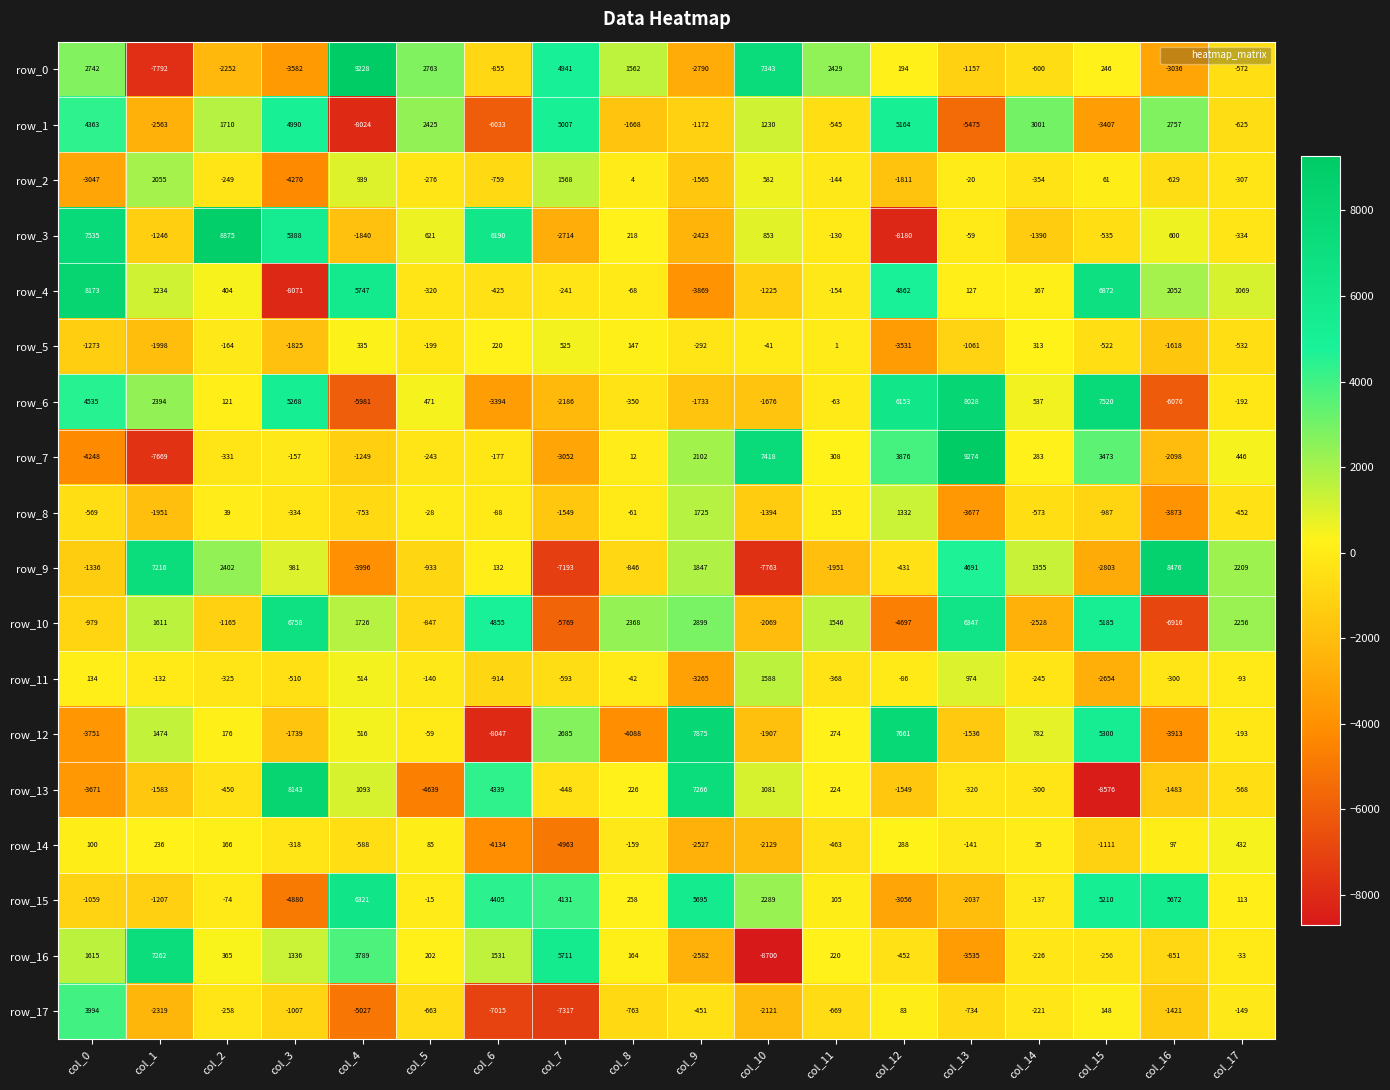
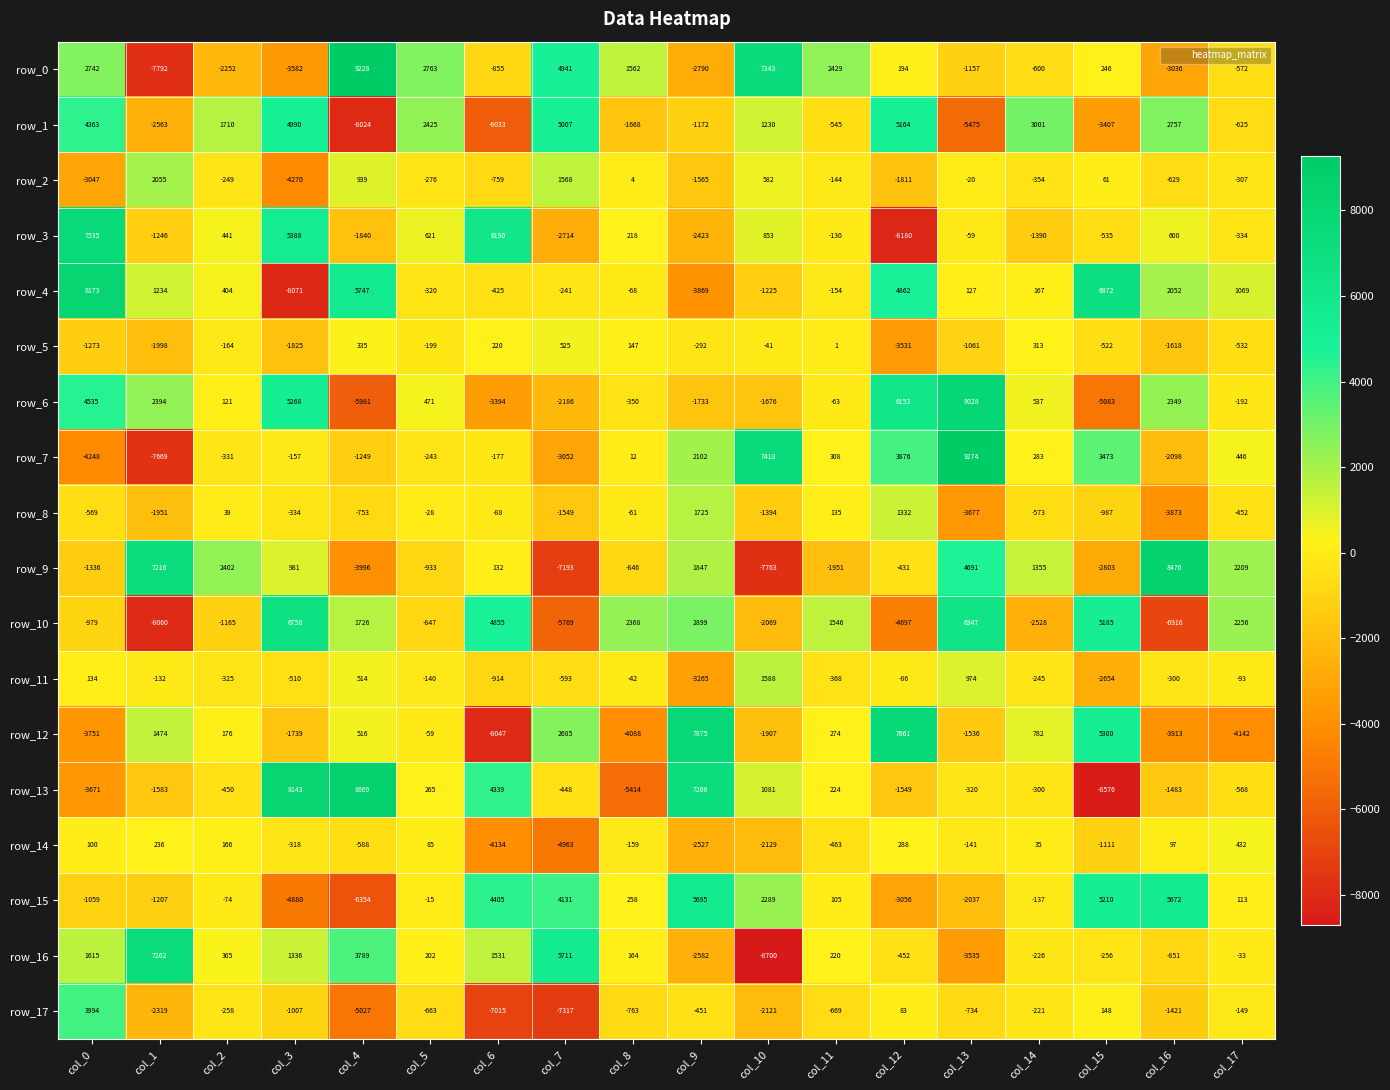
  {
    "row_3": {
      "col_0": 7535,
      "col_1": -1246,
-     "col_2": 8875,
+     "col_2": 441,
      "col_3": 5388,
      "col_4": -1840,
      "col_5": 621,
      "col_6": 6190,
      "col_7": -2714,
      "col_8": 218,
      "col_9": -2423,
      "col_10": 853,
      "col_11": -130,
      "col_12": -8180,
      "col_13": -59,
      "col_14": -1390,
      "col_15": -535,
      "col_16": 600,
      "col_17": -334
    },
    "row_6": {
      "col_0": 4535,
      "col_1": 2394,
      "col_2": 121,
      "col_3": 5268,
      "col_4": -5981,
      "col_5": 471,
      "col_6": -3394,
      "col_7": -2186,
      "col_8": -350,
      "col_9": -1733,
      "col_10": -1676,
      "col_11": -63,
      "col_12": 6153,
      "col_13": 8028,
      "col_14": 537,
-     "col_15": 7520,
-     "col_16": -6076,
+     "col_15": -5083,
+     "col_16": 2349,
      "col_17": -192
    },
    "row_10": {
      "col_0": -979,
-     "col_1": 1611,
+     "col_1": -8060,
      "col_2": -1165,
      "col_3": 6758,
      "col_4": 1726,
      "col_5": -847,
      "col_6": 4855,
      "col_7": -5769,
      "col_8": 2368,
      "col_9": 2899,
      "col_10": -2069,
      "col_11": 1546,
      "col_12": -4697,
      "col_13": 6347,
      "col_14": -2528,
      "col_15": 5185,
      "col_16": -6916,
      "col_17": 2256
    },
    "row_12": {
      "col_0": -3751,
      "col_1": 1474,
      "col_2": 176,
      "col_3": -1739,
      "col_4": 516,
      "col_5": -59,
      "col_6": -8047,
      "col_7": 2685,
      "col_8": -4088,
      "col_9": 7875,
      "col_10": -1907,
      "col_11": 274,
      "col_12": 7661,
      "col_13": -1536,
      "col_14": 782,
      "col_15": 5300,
      "col_16": -3913,
-     "col_17": -193
+     "col_17": -4142
    },
    "row_13": {
      "col_0": -3671,
      "col_1": -1583,
      "col_2": -450,
      "col_3": 8143,
-     "col_4": 1093,
-     "col_5": -4639,
+     "col_4": 8669,
+     "col_5": 265,
      "col_6": 4339,
      "col_7": -448,
-     "col_8": 226,
+     "col_8": -5414,
      "col_9": 7266,
      "col_10": 1081,
      "col_11": 224,
      "col_12": -1549,
      "col_13": -320,
      "col_14": -300,
      "col_15": -8576,
      "col_16": -1483,
      "col_17": -568
    },
    "row_15": {
      "col_0": -1059,
      "col_1": -1207,
      "col_2": -74,
      "col_3": -4880,
-     "col_4": 6321,
+     "col_4": -6354,
      "col_5": -15,
      "col_6": 4405,
      "col_7": 4131,
      "col_8": 258,
      "col_9": 5695,
      "col_10": 2289,
      "col_11": 105,
      "col_12": -3056,
      "col_13": -2037,
      "col_14": -137,
      "col_15": 5210,
      "col_16": 5672,
      "col_17": 113
    }
  }
